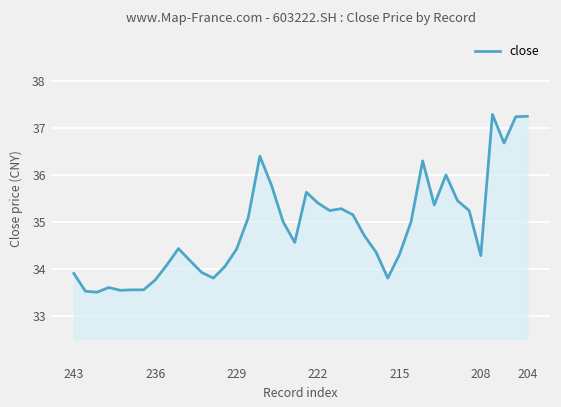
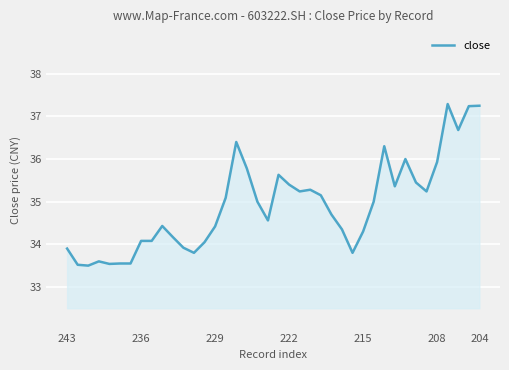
  {
    "243": 33.9,
-   "236": 33.8,
+   "236": 34.1,
    "229": 34.4,
    "222": 35.4,
    "215": 34.3,
-   "208": 34.3,
+   "208": 35.9,
    "204": 37.3
  }
